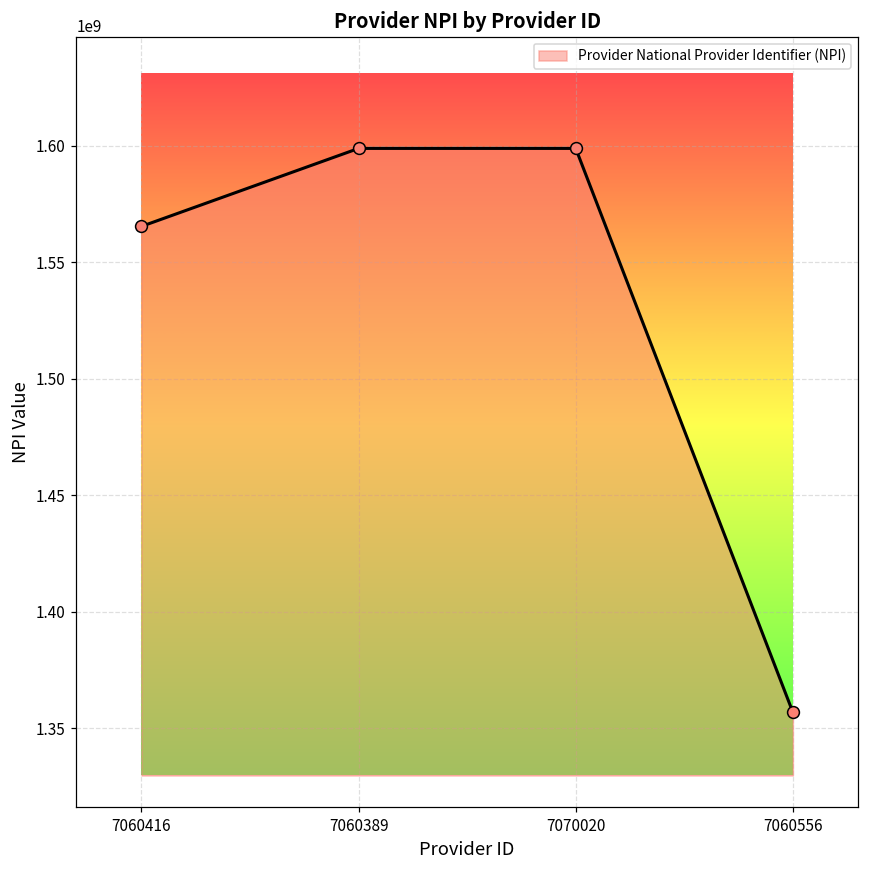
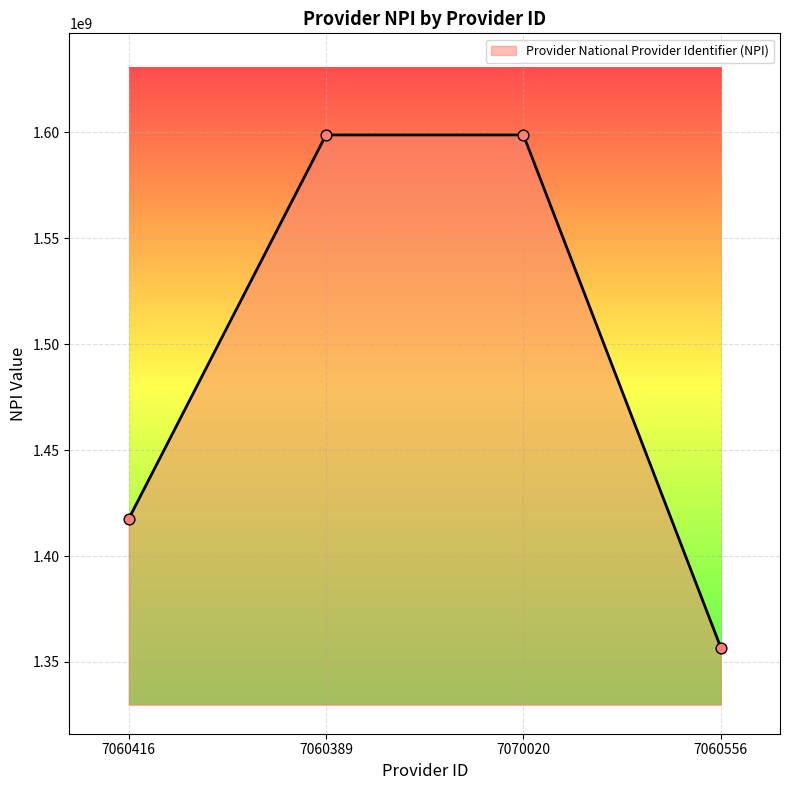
  {
-   "7060416": 1565000000,
+   "7060416": 1417000000,
    "7060389": 1599000000,
    "7070020": 1599000000,
    "7060556": 1357000000
  }
